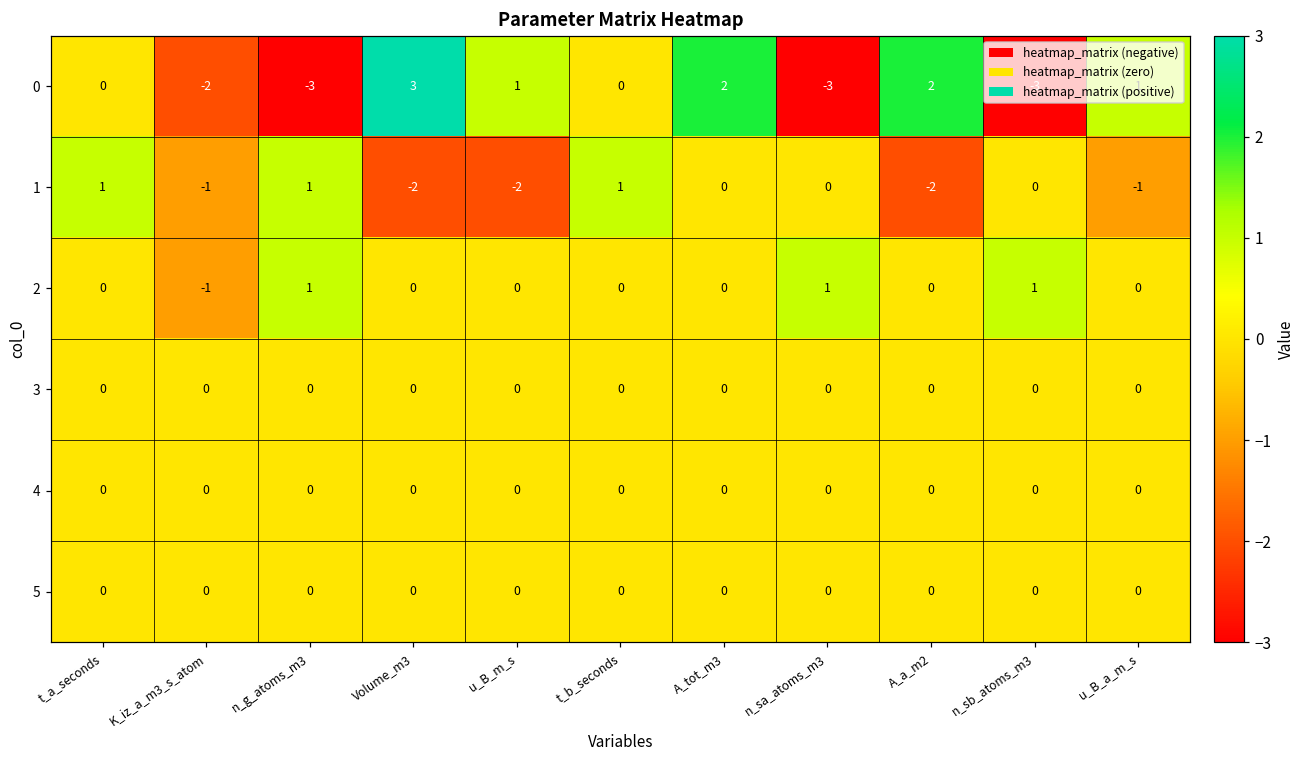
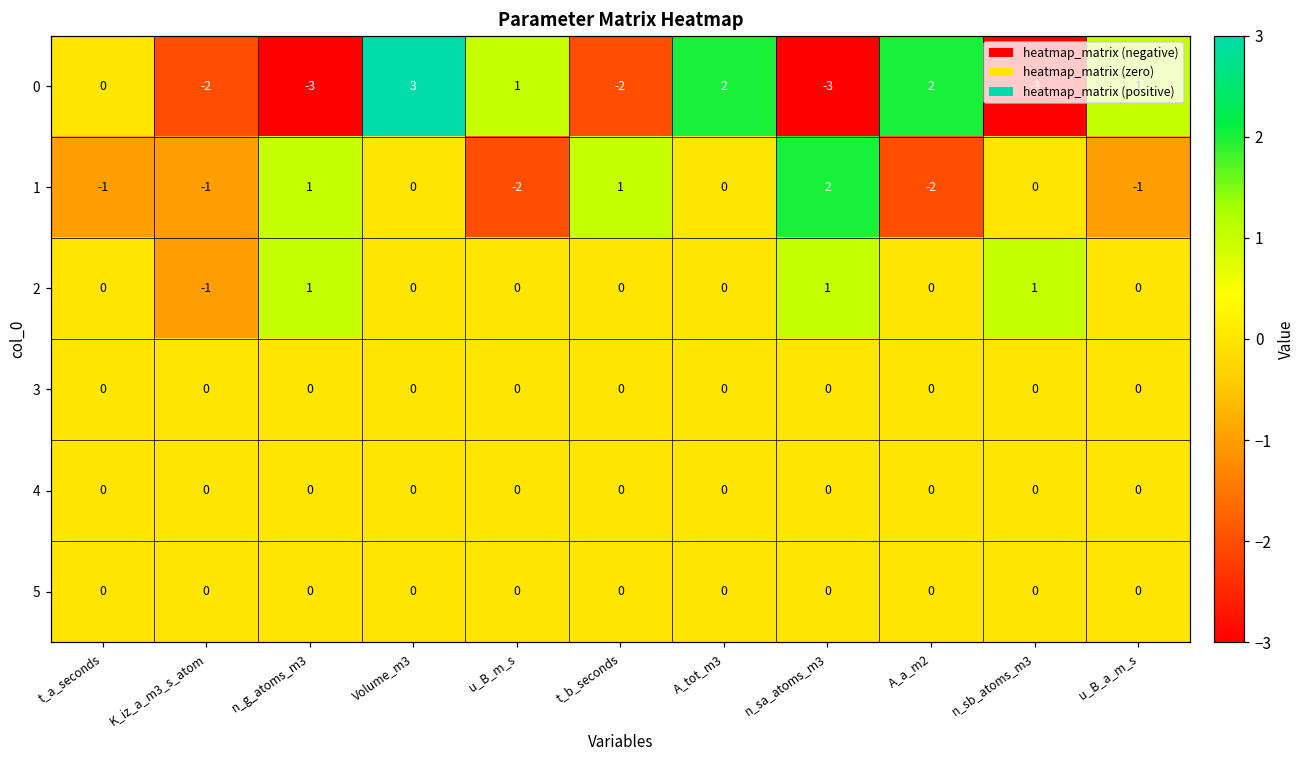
  {
    "0": {
      "t_a_seconds": 0,
      "K_iz_a_m3_s_atom": -2,
      "n_g_atoms_m3": -3,
      "Volume_m3": 3,
      "u_B_m_s": 1,
-     "t_b_seconds": 0,
+     "t_b_seconds": -2,
      "A_tot_m3": 2,
      "n_sa_atoms_m3": -3,
      "A_a_m2": 2
    },
    "1": {
-     "t_a_seconds": 1,
+     "t_a_seconds": -1,
      "K_iz_a_m3_s_atom": -1,
      "n_g_atoms_m3": 1,
-     "Volume_m3": -2,
+     "Volume_m3": 0,
      "u_B_m_s": -2,
      "t_b_seconds": 1,
      "A_tot_m3": 0,
-     "n_sa_atoms_m3": 0,
+     "n_sa_atoms_m3": 2,
      "A_a_m2": -2,
      "n_sb_atoms_m3": 0,
      "u_B_a_m_s": -1
    },
    "2": {
      "t_a_seconds": 0,
      "K_iz_a_m3_s_atom": -1,
      "n_g_atoms_m3": 1,
      "Volume_m3": 0,
      "u_B_m_s": 0,
      "t_b_seconds": 0,
      "A_tot_m3": 0,
      "n_sa_atoms_m3": 1,
      "A_a_m2": 0,
      "n_sb_atoms_m3": 1,
      "u_B_a_m_s": 0
    },
    "3": {
      "t_a_seconds": 0,
      "K_iz_a_m3_s_atom": 0,
      "n_g_atoms_m3": 0,
      "Volume_m3": 0,
      "u_B_m_s": 0,
      "t_b_seconds": 0,
      "A_tot_m3": 0,
      "n_sa_atoms_m3": 0,
      "A_a_m2": 0,
      "n_sb_atoms_m3": 0,
      "u_B_a_m_s": 0
    },
    "4": {
      "t_a_seconds": 0,
      "K_iz_a_m3_s_atom": 0,
      "n_g_atoms_m3": 0,
      "Volume_m3": 0,
      "u_B_m_s": 0,
      "t_b_seconds": 0,
      "A_tot_m3": 0,
      "n_sa_atoms_m3": 0,
      "A_a_m2": 0,
      "n_sb_atoms_m3": 0,
      "u_B_a_m_s": 0
    },
    "5": {
      "t_a_seconds": 0,
      "K_iz_a_m3_s_atom": 0,
      "n_g_atoms_m3": 0,
      "Volume_m3": 0,
      "u_B_m_s": 0,
      "t_b_seconds": 0,
      "A_tot_m3": 0,
      "n_sa_atoms_m3": 0,
      "A_a_m2": 0,
      "n_sb_atoms_m3": 0,
      "u_B_a_m_s": 0
    }
  }
